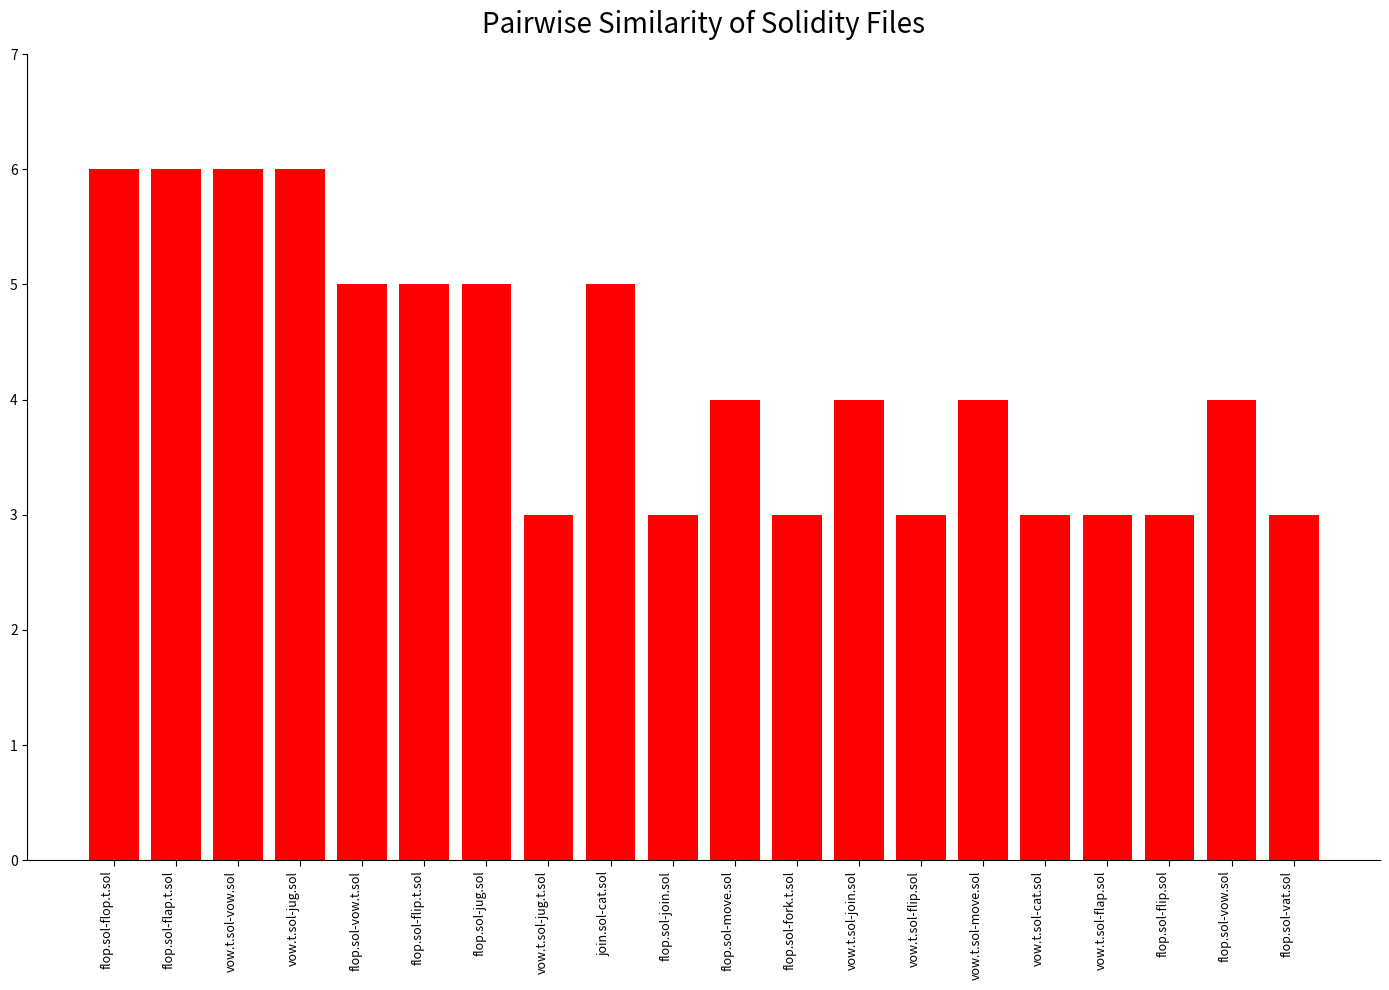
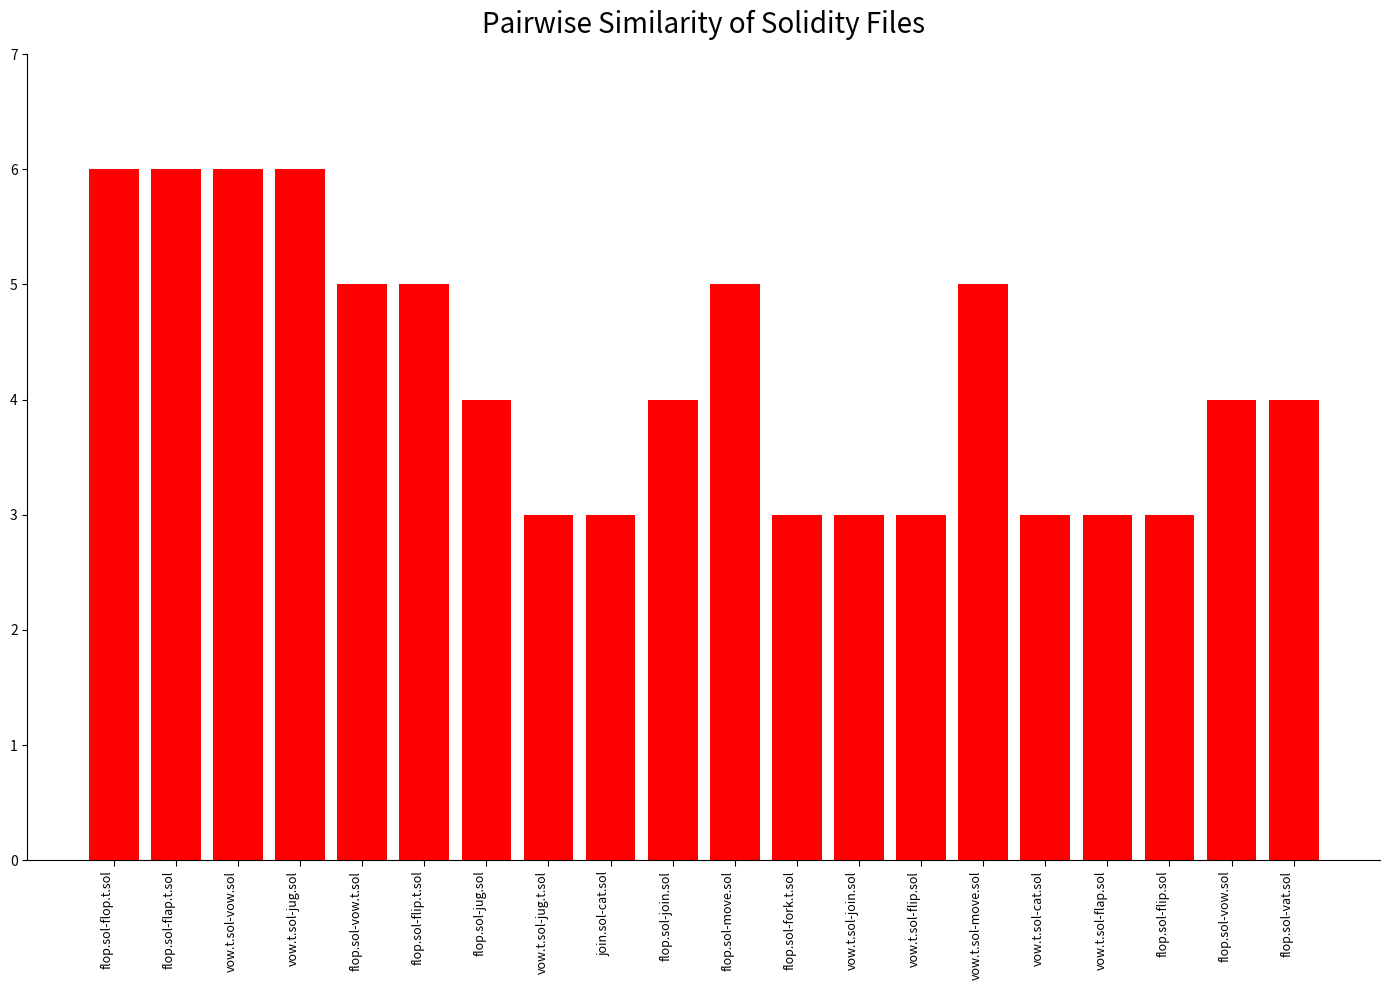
  {
    "flop.sol-flop.t.sol": 6,
    "flop.sol-flap.t.sol": 6,
    "vow.t.sol-vow.sol": 6,
    "vow.t.sol-jug.sol": 6,
    "flop.sol-vow.t.sol": 5,
    "flop.sol-flip.t.sol": 5,
-   "flop.sol-jug.sol": 5,
+   "flop.sol-jug.sol": 4,
    "vow.t.sol-jug.t.sol": 3,
-   "join.sol-cat.sol": 5,
-   "flop.sol-join.sol": 3,
-   "flop.sol-move.sol": 4,
+   "join.sol-cat.sol": 3,
+   "flop.sol-join.sol": 4,
+   "flop.sol-move.sol": 5,
    "flop.sol-fork.t.sol": 3,
-   "vow.t.sol-join.sol": 4,
+   "vow.t.sol-join.sol": 3,
    "vow.t.sol-flip.sol": 3,
-   "vow.t.sol-move.sol": 4,
+   "vow.t.sol-move.sol": 5,
    "vow.t.sol-cat.sol": 3,
    "vow.t.sol-flap.sol": 3,
    "flop.sol-flip.sol": 3,
    "flop.sol-vow.sol": 4,
-   "flop.sol-vat.sol": 3
+   "flop.sol-vat.sol": 4
  }
